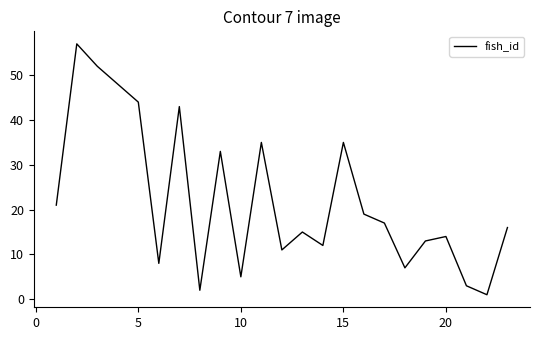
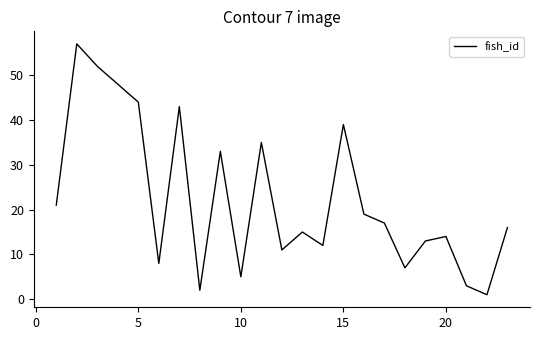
  {
    "5": 44,
    "10": 5,
-   "15": 35,
+   "15": 39,
    "20": 14
  }
